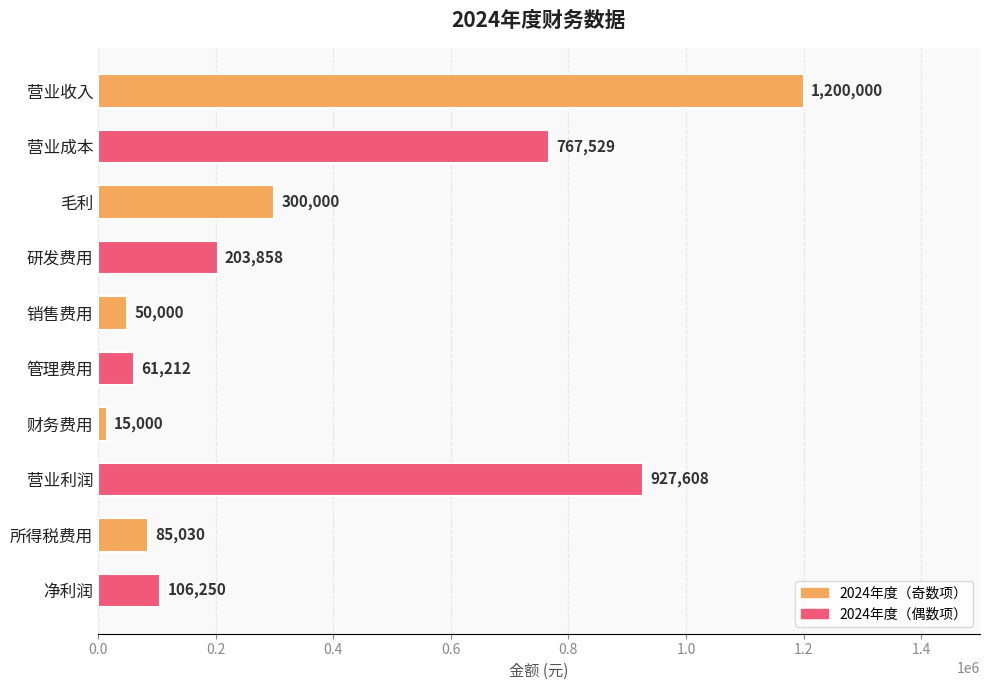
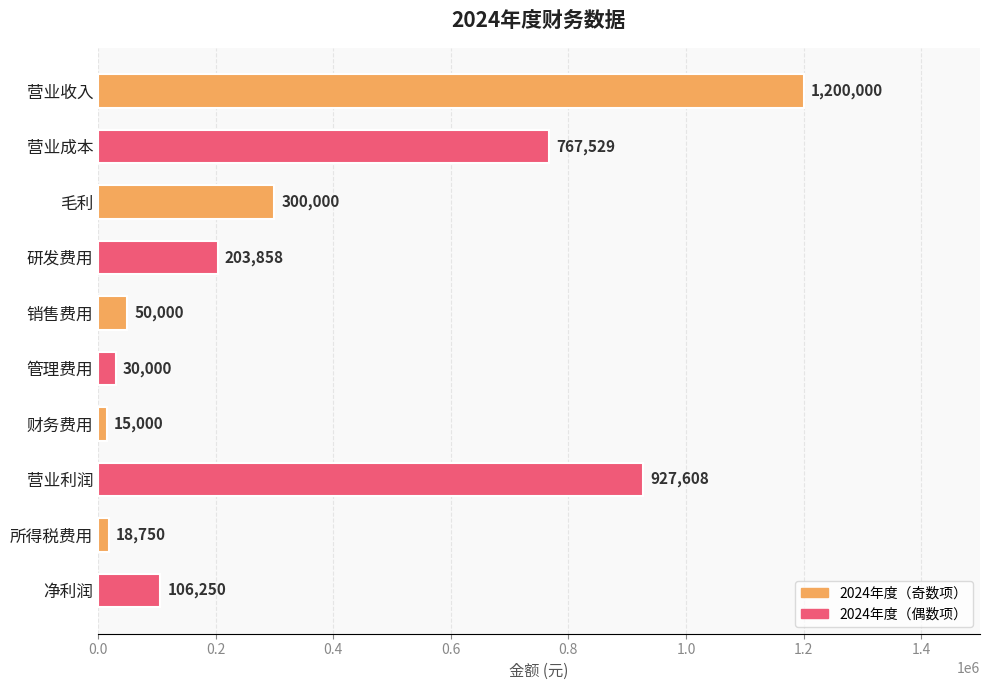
  {
    "营业收入": "1,200,000",
    "营业成本": "767,529",
    "毛利": "300,000",
    "研发费用": "203,858",
    "销售费用": "50,000",
-   "管理费用": "61,212",
+   "管理费用": "30,000",
    "财务费用": "15,000",
    "营业利润": "927,608",
-   "所得税费用": "85,030",
+   "所得税费用": "18,750",
    "净利润": "106,250"
  }
